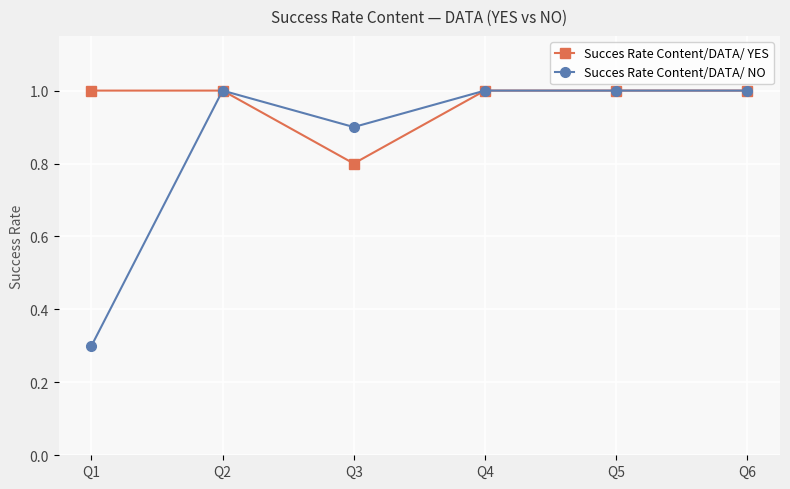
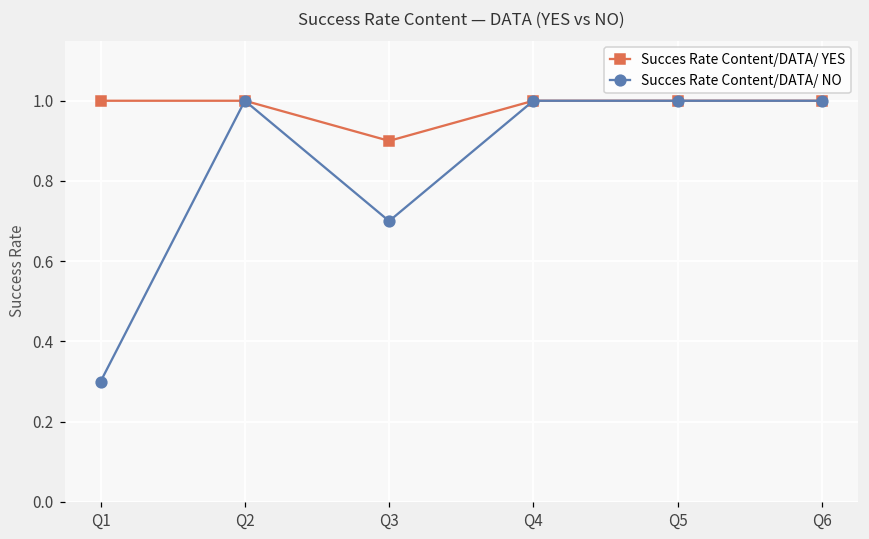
  {
    "Succes Rate Content/DATA/ YES": {
      "Q1": 1.0,
-     "Q3": 0.8
+     "Q3": 0.9
    },
    "Succes Rate Content/DATA/ NO": {
      "Q1": 0.3,
-     "Q3": 0.9
+     "Q3": 0.7
    }
  }
